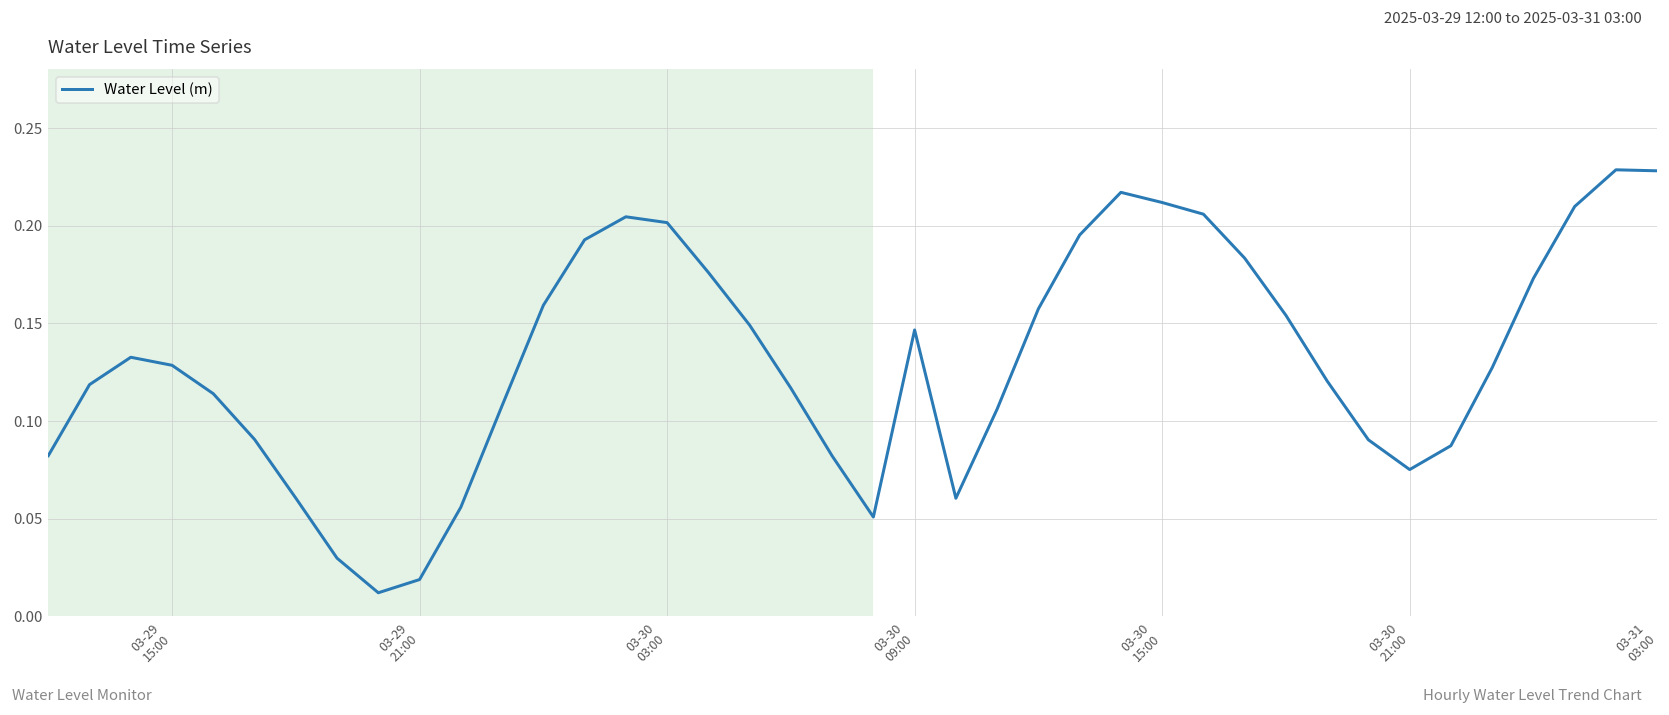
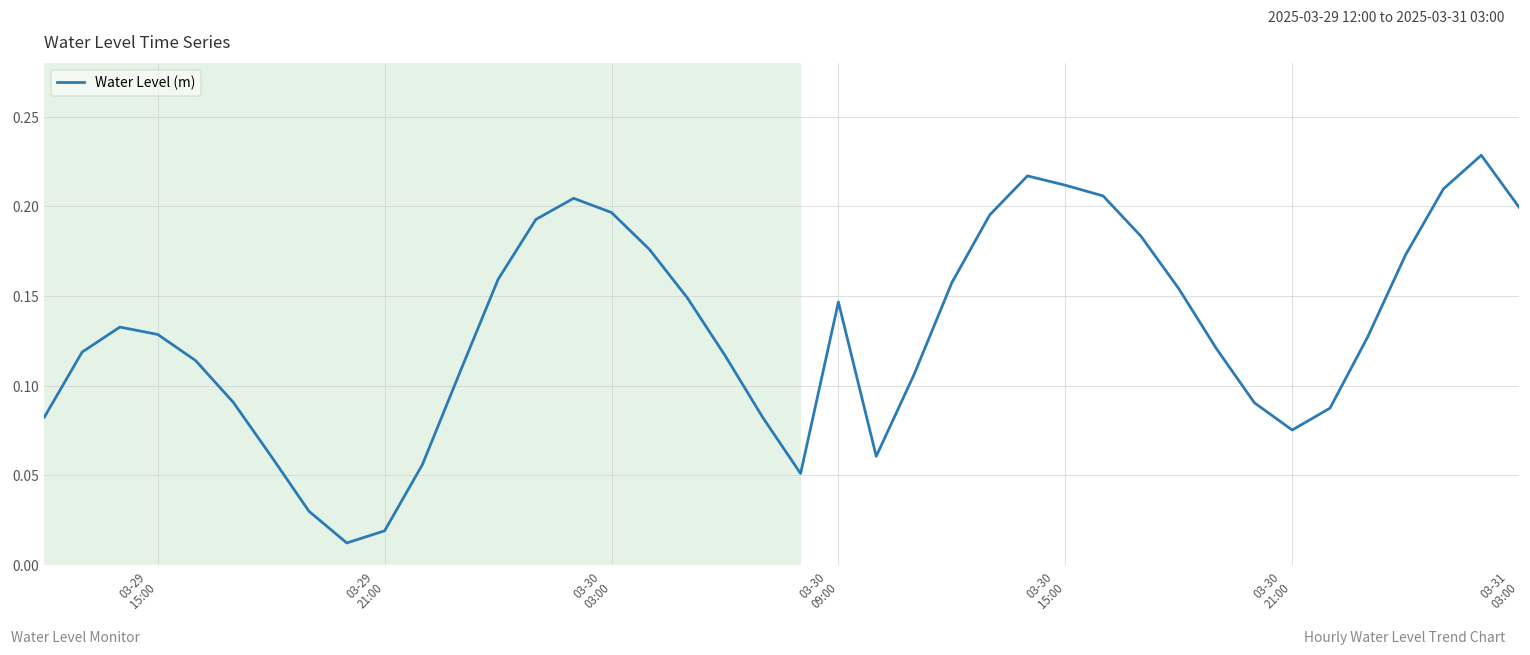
  {
    "03-29 15:00": 0.129,
    "03-29 21:00": 0.019,
-   "03-30 03:00": 0.202,
+   "03-30 03:00": 0.197,
    "03-30 09:00": 0.147,
    "03-30 15:00": 0.212,
    "03-30 21:00": 0.075,
-   "03-31 03:00": 0.228
+   "03-31 03:00": 0.199
  }
